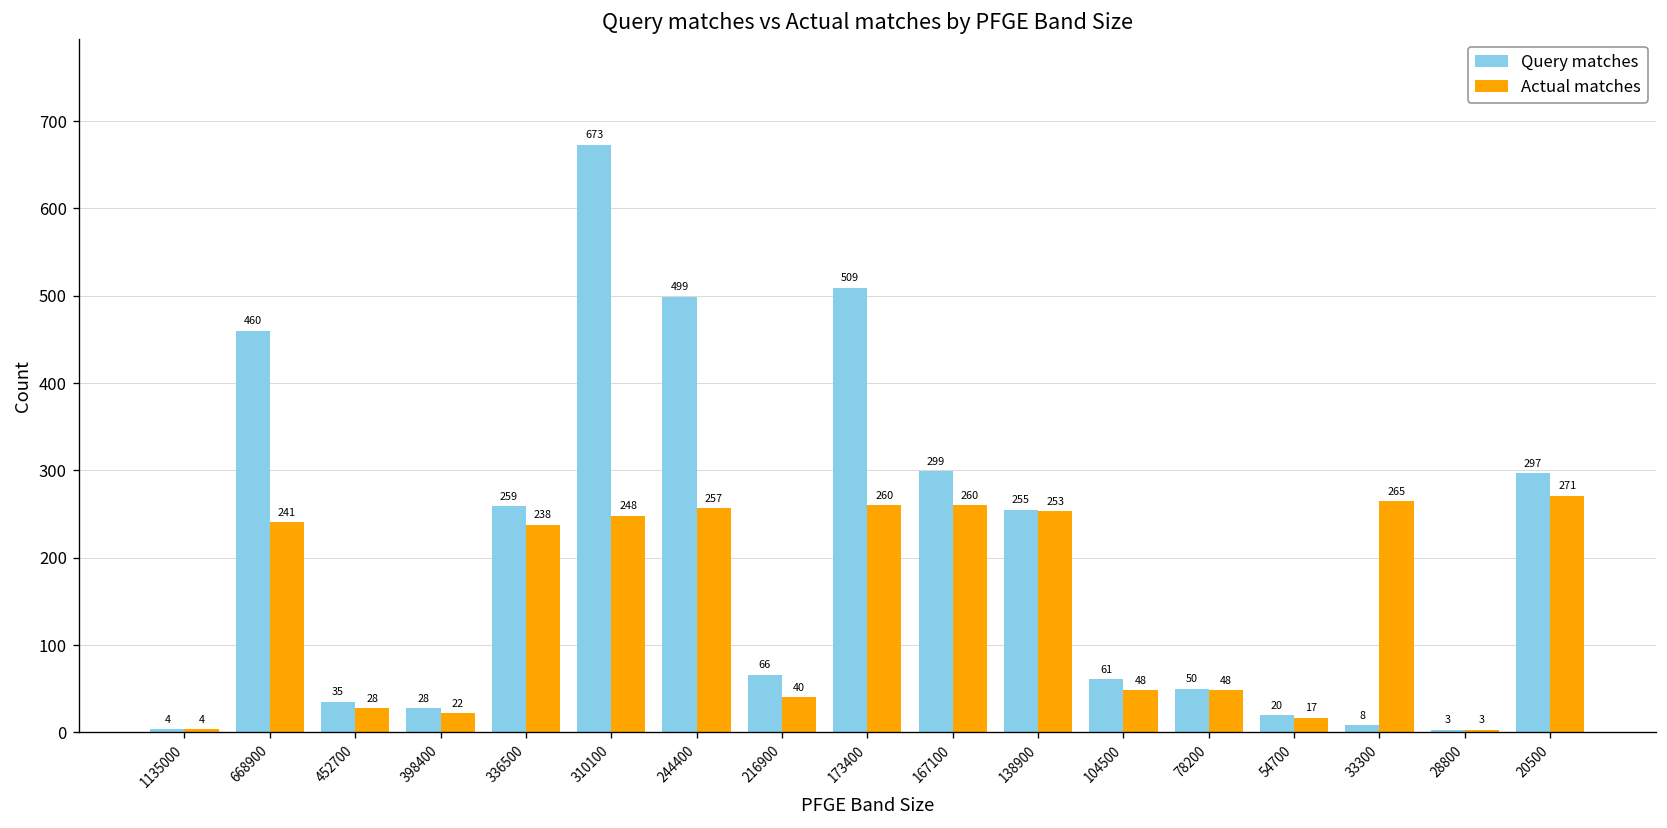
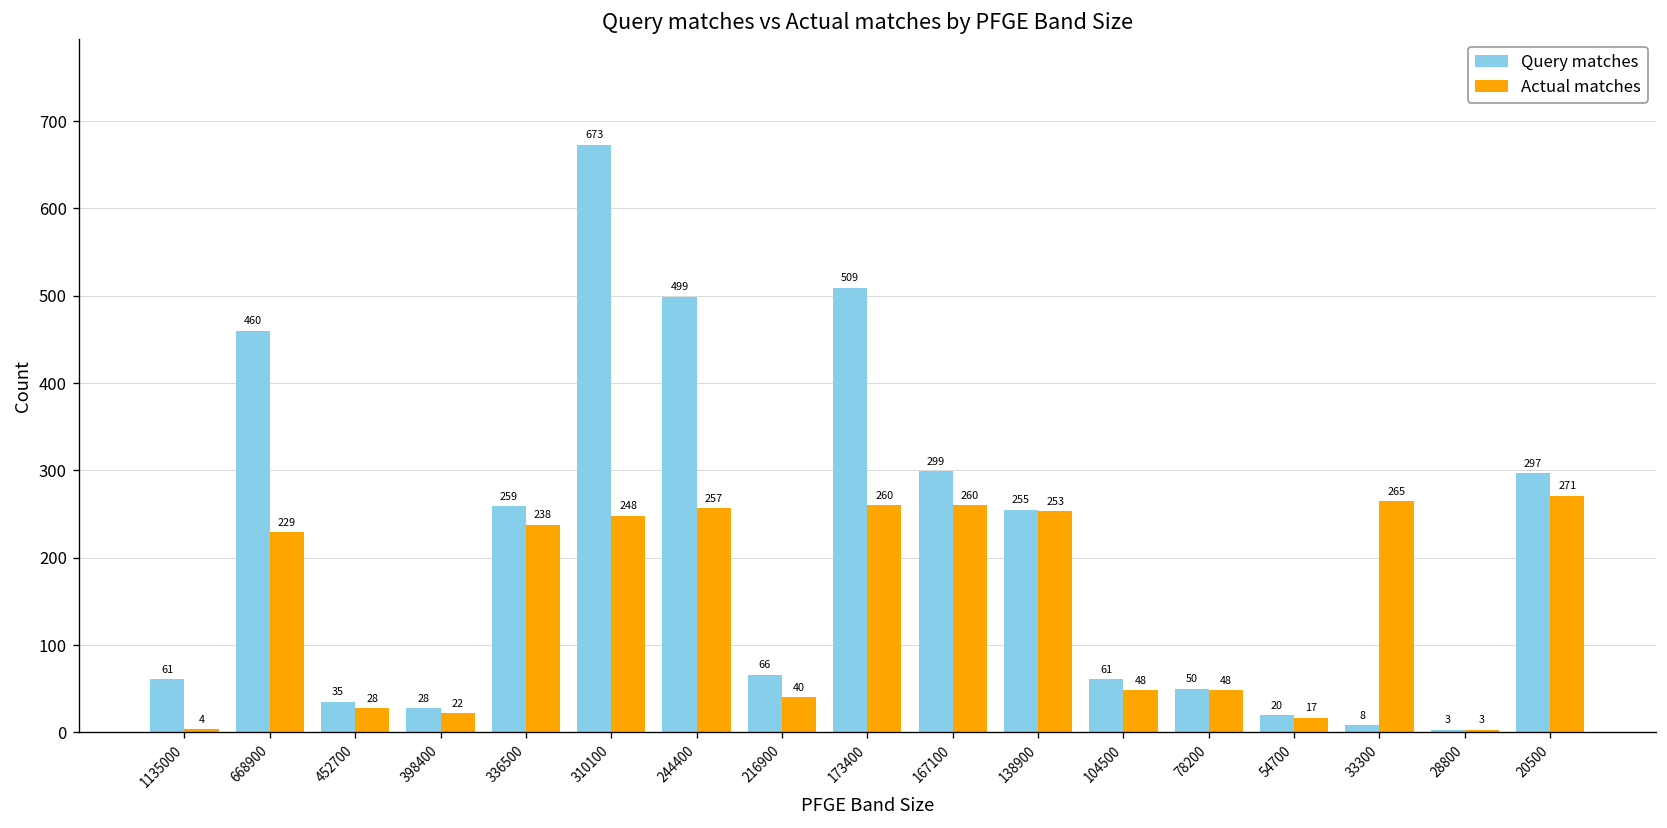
  {
    "Query matches": {
-     "1135000": 4,
+     "1135000": 61,
      "668900": 460,
      "452700": 35,
      "398400": 28,
      "336500": 259,
      "310100": 673,
      "244400": 499,
      "216900": 66,
      "173400": 509,
      "167100": 299,
      "138900": 255,
      "104500": 61,
      "78200": 50,
      "54700": 20,
      "33300": 8,
      "28800": 3,
      "20500": 297
    },
    "Actual matches": {
      "1135000": 4,
-     "668900": 241,
+     "668900": 229,
      "452700": 28,
      "398400": 22,
      "336500": 238,
      "310100": 248,
      "244400": 257,
      "216900": 40,
      "173400": 260,
      "167100": 260,
      "138900": 253,
      "104500": 48,
      "78200": 48,
      "54700": 17,
      "33300": 265,
      "28800": 3,
      "20500": 271
    }
  }
